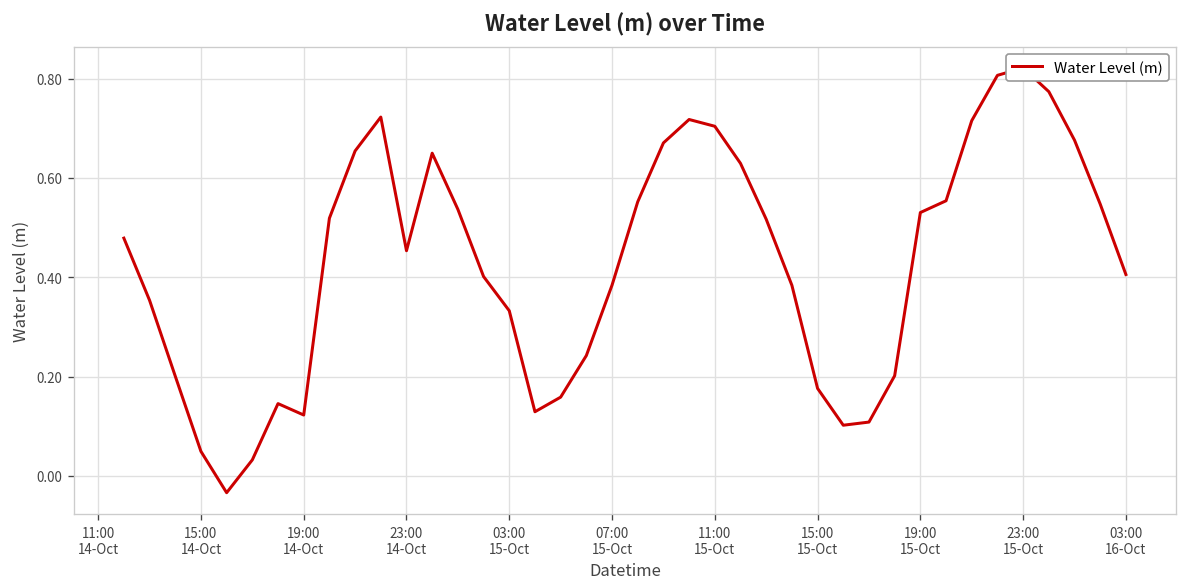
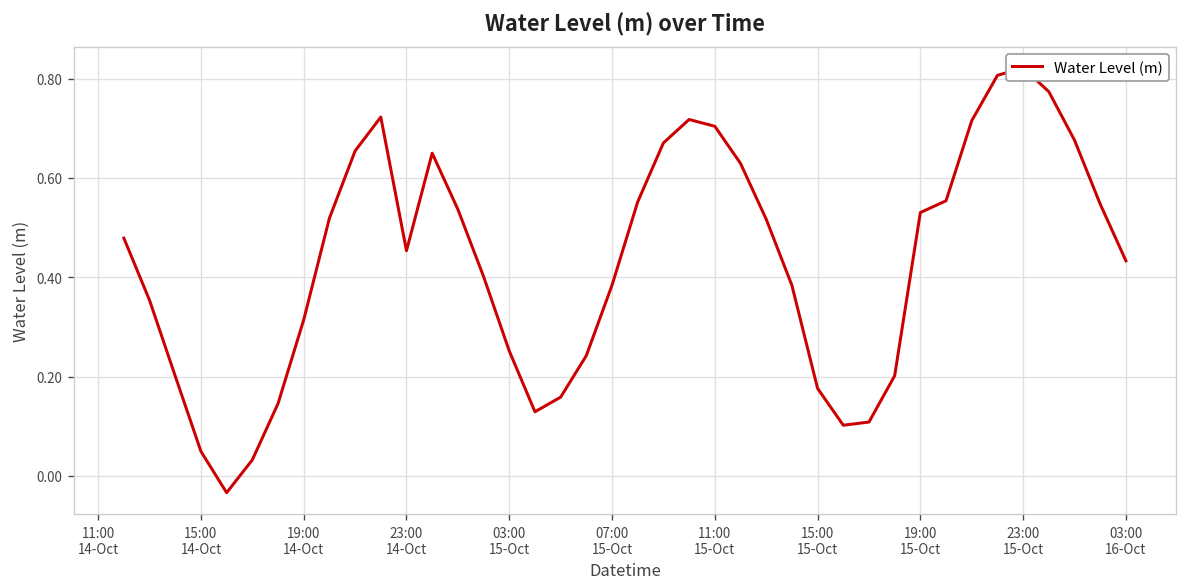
  {
    "15:00 14-Oct": 0.05,
-   "19:00 14-Oct": 0.12,
+   "19:00 14-Oct": 0.31,
    "23:00 14-Oct": 0.45,
-   "03:00 15-Oct": 0.33,
+   "03:00 15-Oct": 0.25,
    "07:00 15-Oct": 0.38,
    "11:00 15-Oct": 0.70,
    "15:00 15-Oct": 0.18,
    "19:00 15-Oct": 0.53,
-   "03:00 16-Oct": 0.41
+   "03:00 16-Oct": 0.43
  }
